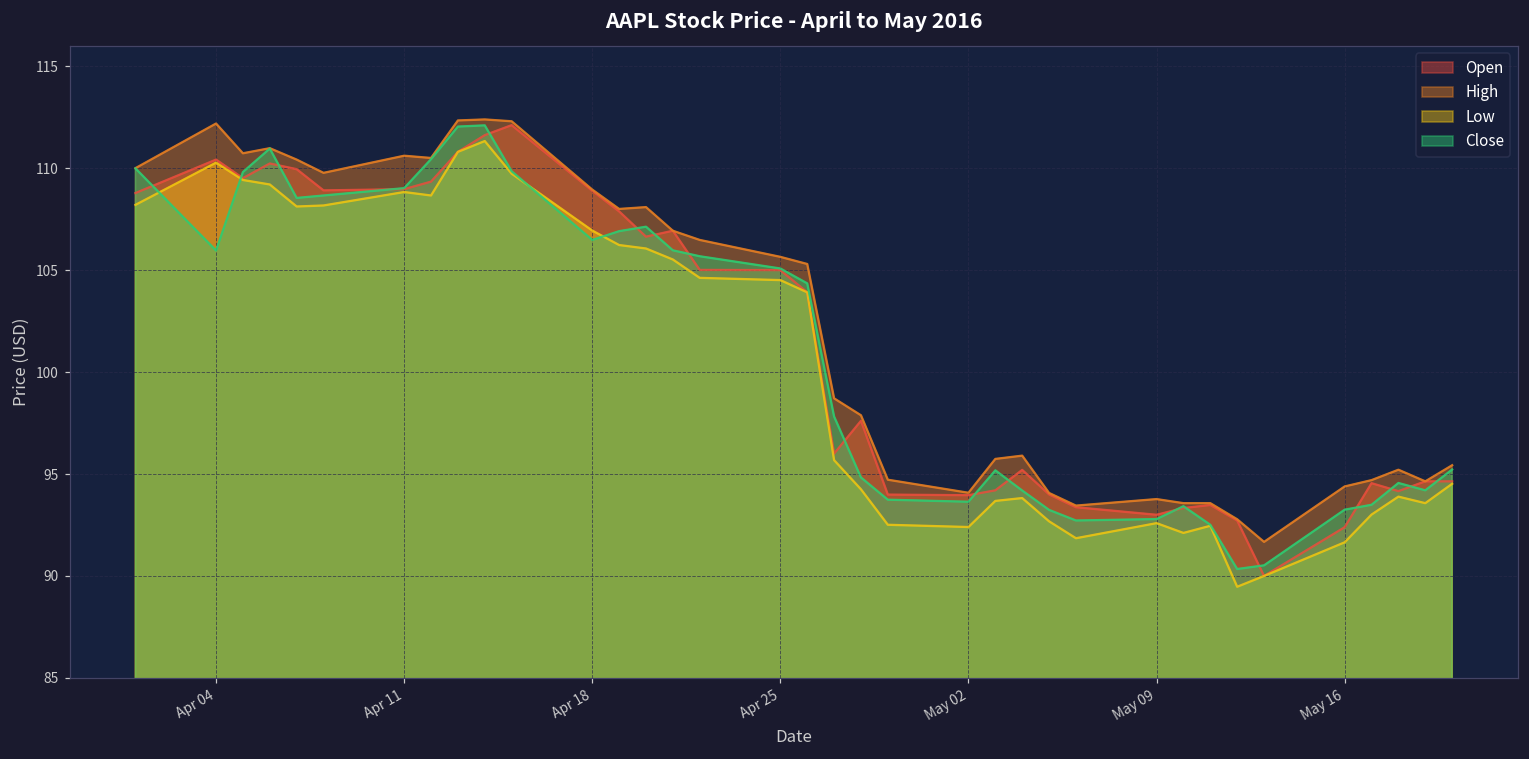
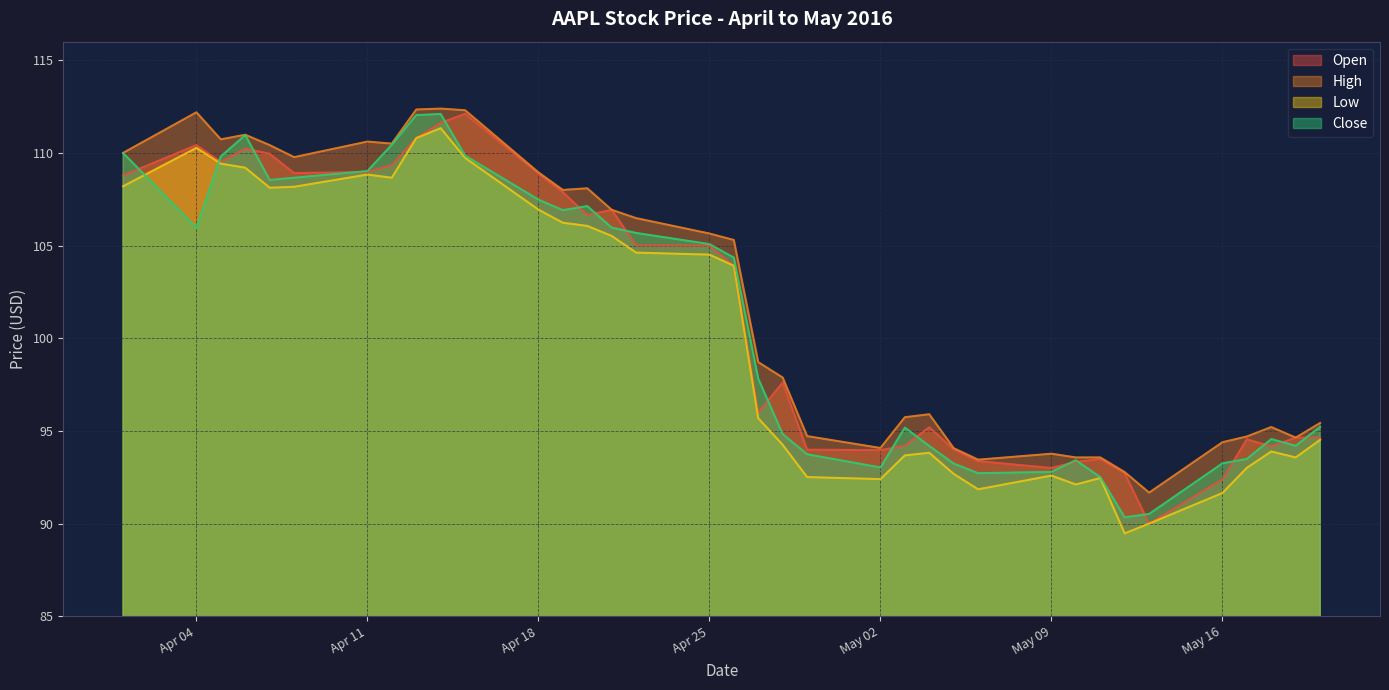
  {
    "Close": {
      "Apr 04": 106.0,
-     "Apr 18": 106.5,
-     "May 02": 93.6,
+     "Apr 18": 107.5,
+     "May 02": 93.0,
      "May 09": 92.8,
      "May 16": 93.3
    }
  }
